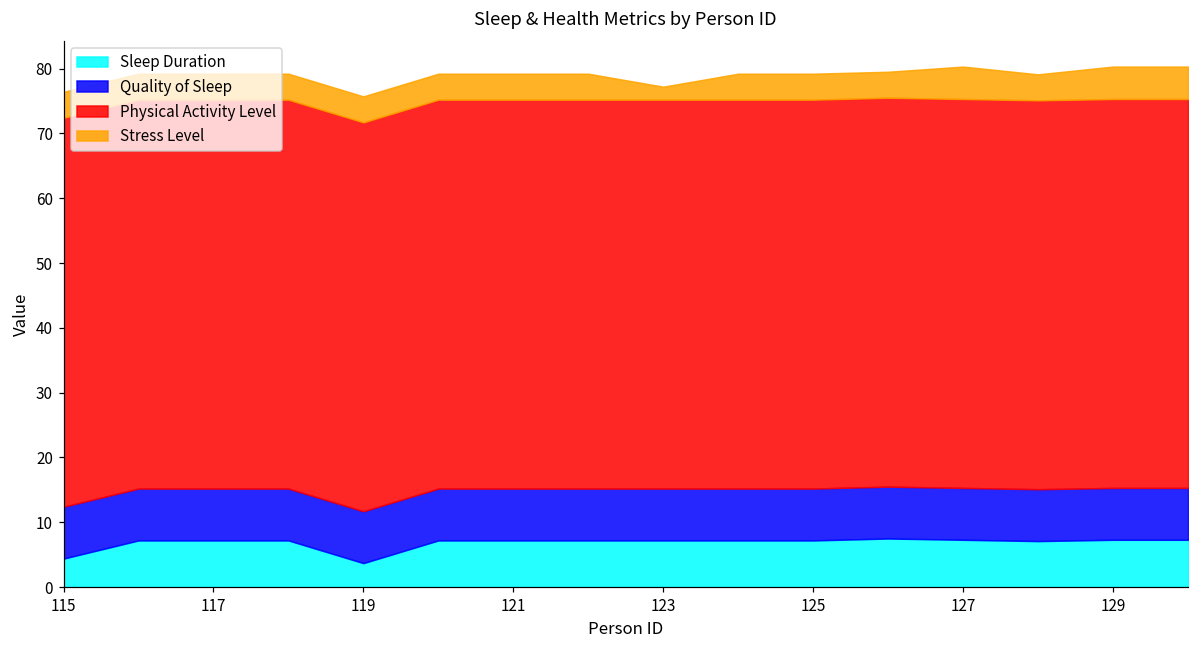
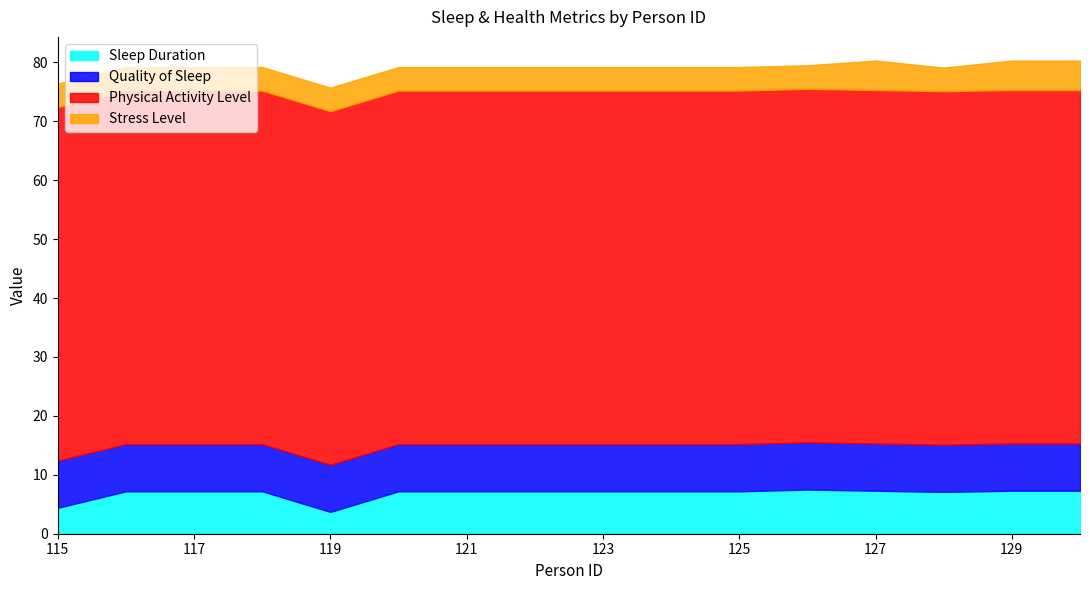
  {
    "Sleep Duration": {
      "115": 4,
      "117": 7,
      "119": 4,
      "121": 7,
      "123": 7,
      "125": 7,
      "127": 7,
      "129": 7
    },
    "Quality of Sleep": {
      "115": 8,
      "117": 8,
      "119": 8,
      "121": 8,
      "123": 8,
      "125": 8,
      "127": 8,
      "129": 8
    },
    "Physical Activity Level": {
      "115": 60,
      "119": 60,
      "121": 60,
      "123": 60,
      "125": 60,
      "127": 60,
      "129": 60
    },
    "Stress Level": {
      "115": 4,
      "119": 4,
      "121": 4,
-     "123": 2,
+     "123": 4,
      "125": 4,
      "127": 5,
      "129": 5
    }
  }
